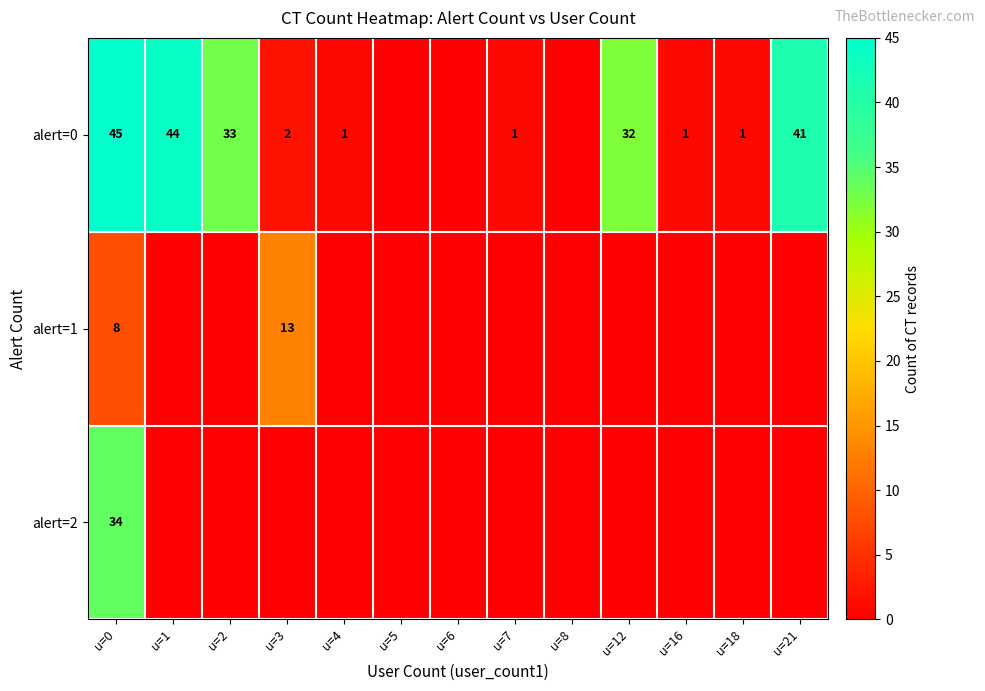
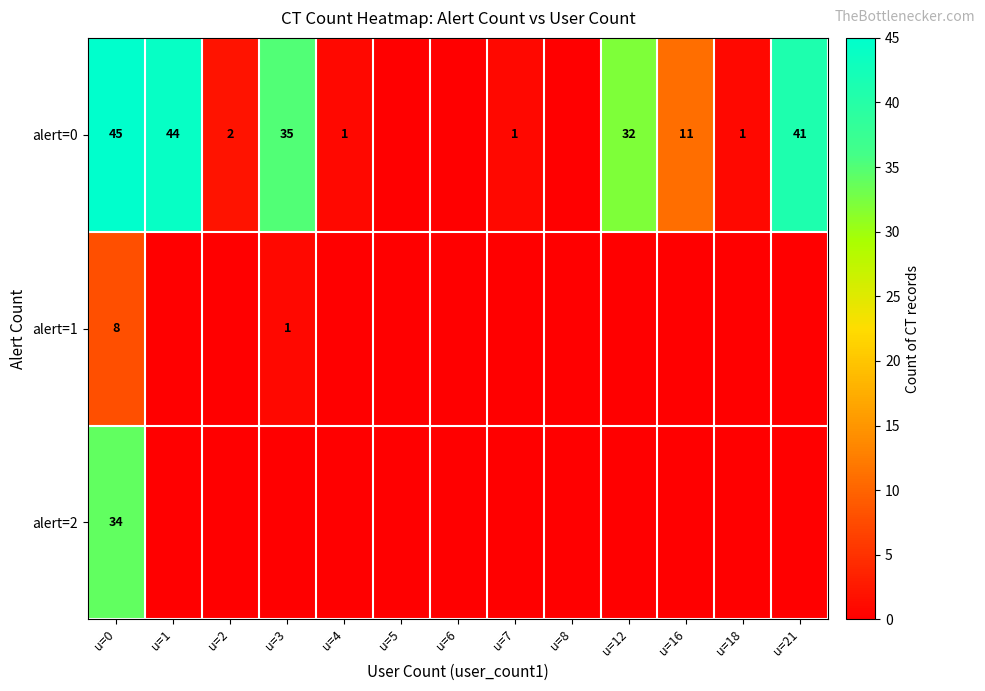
  {
    "alert=0": {
      "u=0": 45,
      "u=1": 44,
-     "u=2": 33,
-     "u=3": 2,
+     "u=2": 2,
+     "u=3": 35,
      "u=4": 1,
      "u=7": 1,
      "u=12": 32,
-     "u=16": 1,
+     "u=16": 11,
      "u=18": 1,
      "u=21": 41
    },
    "alert=1": {
      "u=0": 8,
-     "u=3": 13
+     "u=3": 1
    },
    "alert=2": {
      "u=0": 34
    }
  }
